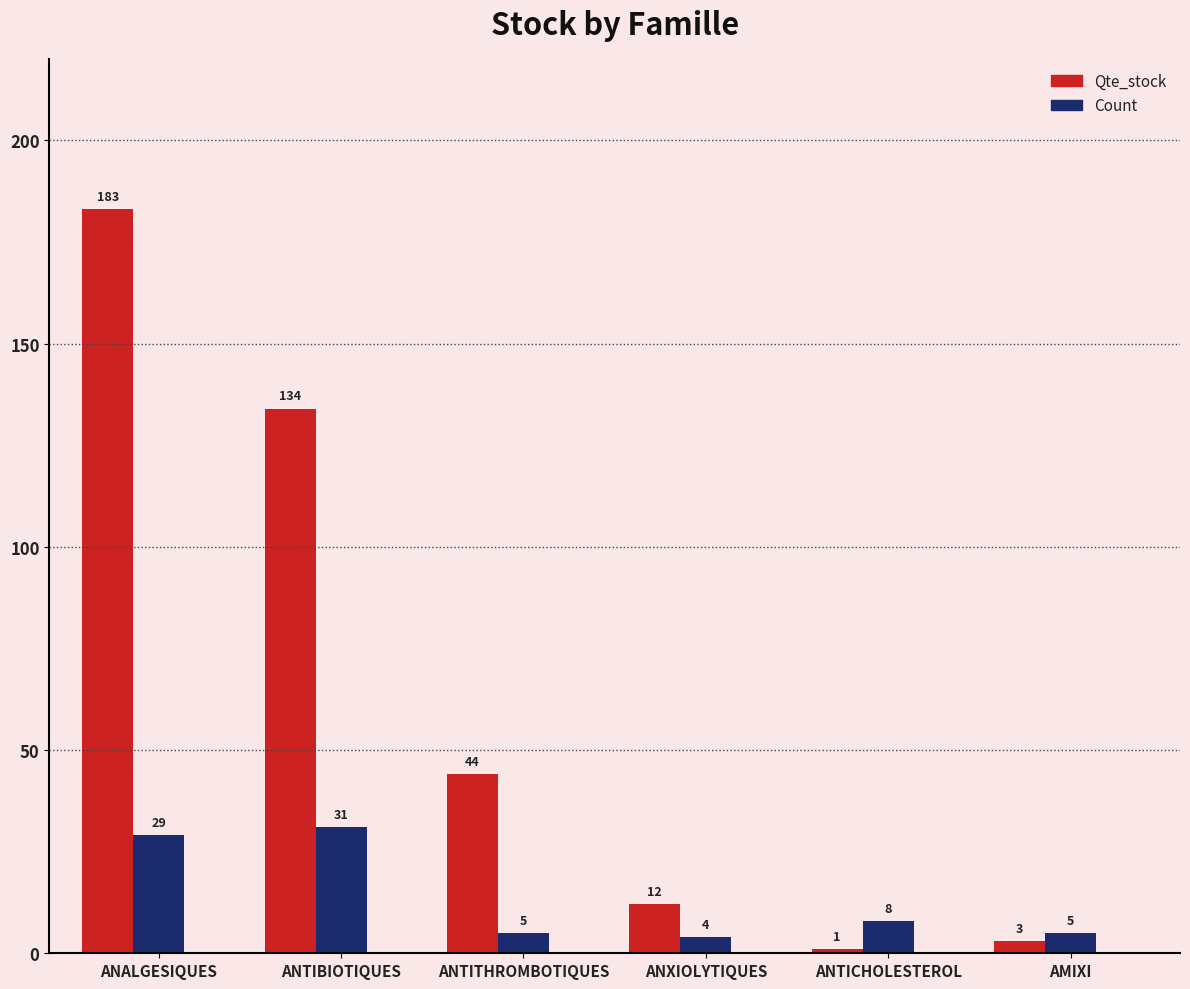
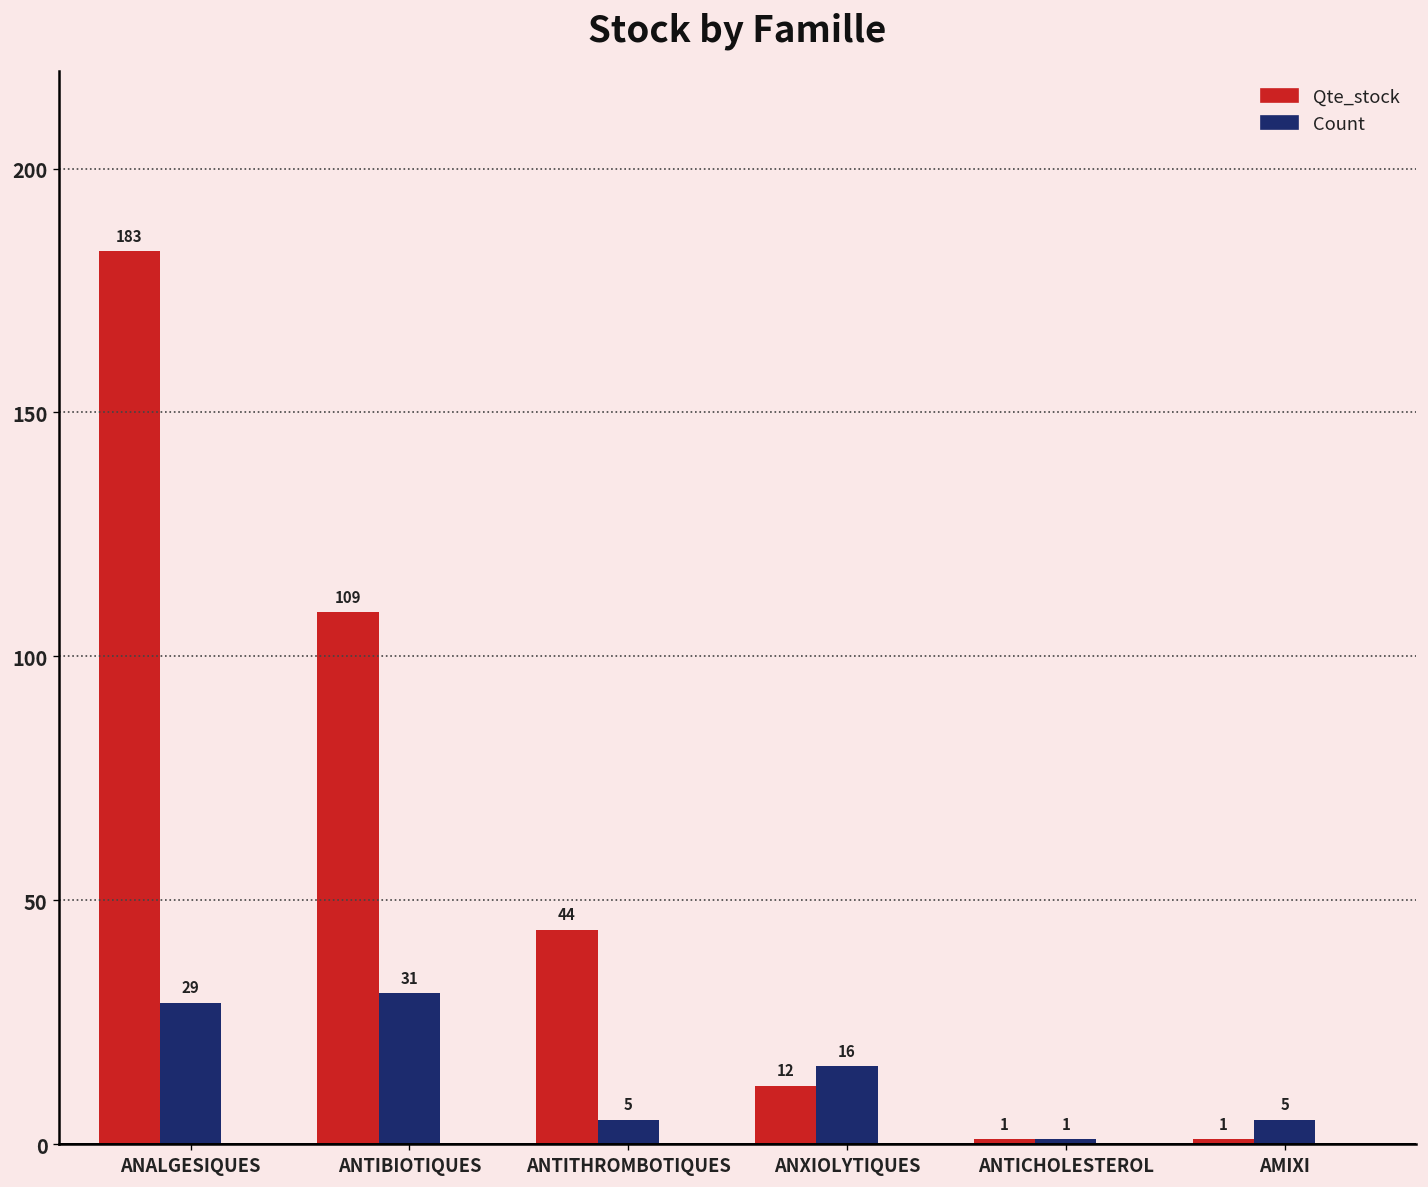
  {
    "Qte_stock": {
      "ANALGESIQUES": 183,
-     "ANTIBIOTIQUES": 134,
+     "ANTIBIOTIQUES": 109,
      "ANTITHROMBOTIQUES": 44,
      "ANXIOLYTIQUES": 12,
      "ANTICHOLESTEROL": 1,
-     "AMIXI": 3
+     "AMIXI": 1
    },
    "Count": {
      "ANALGESIQUES": 29,
      "ANTIBIOTIQUES": 31,
      "ANTITHROMBOTIQUES": 5,
-     "ANXIOLYTIQUES": 4,
-     "ANTICHOLESTEROL": 8,
+     "ANXIOLYTIQUES": 16,
+     "ANTICHOLESTEROL": 1,
      "AMIXI": 5
    }
  }
